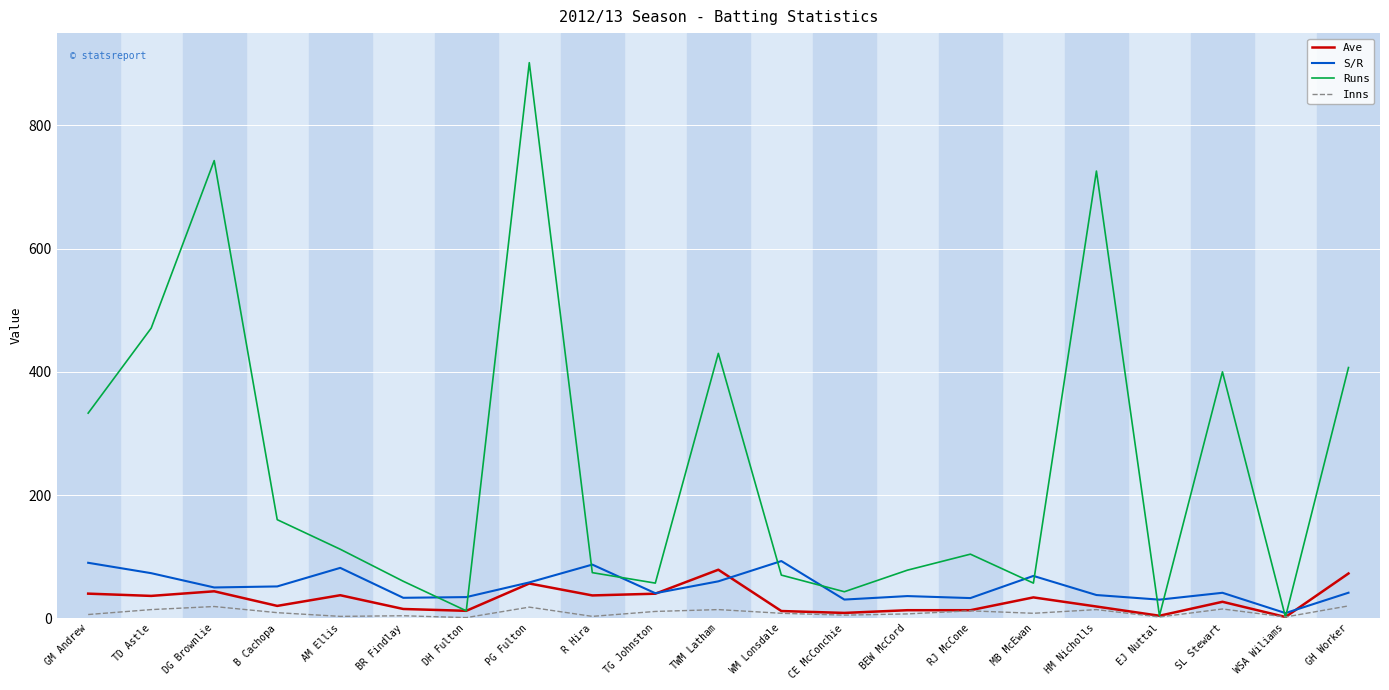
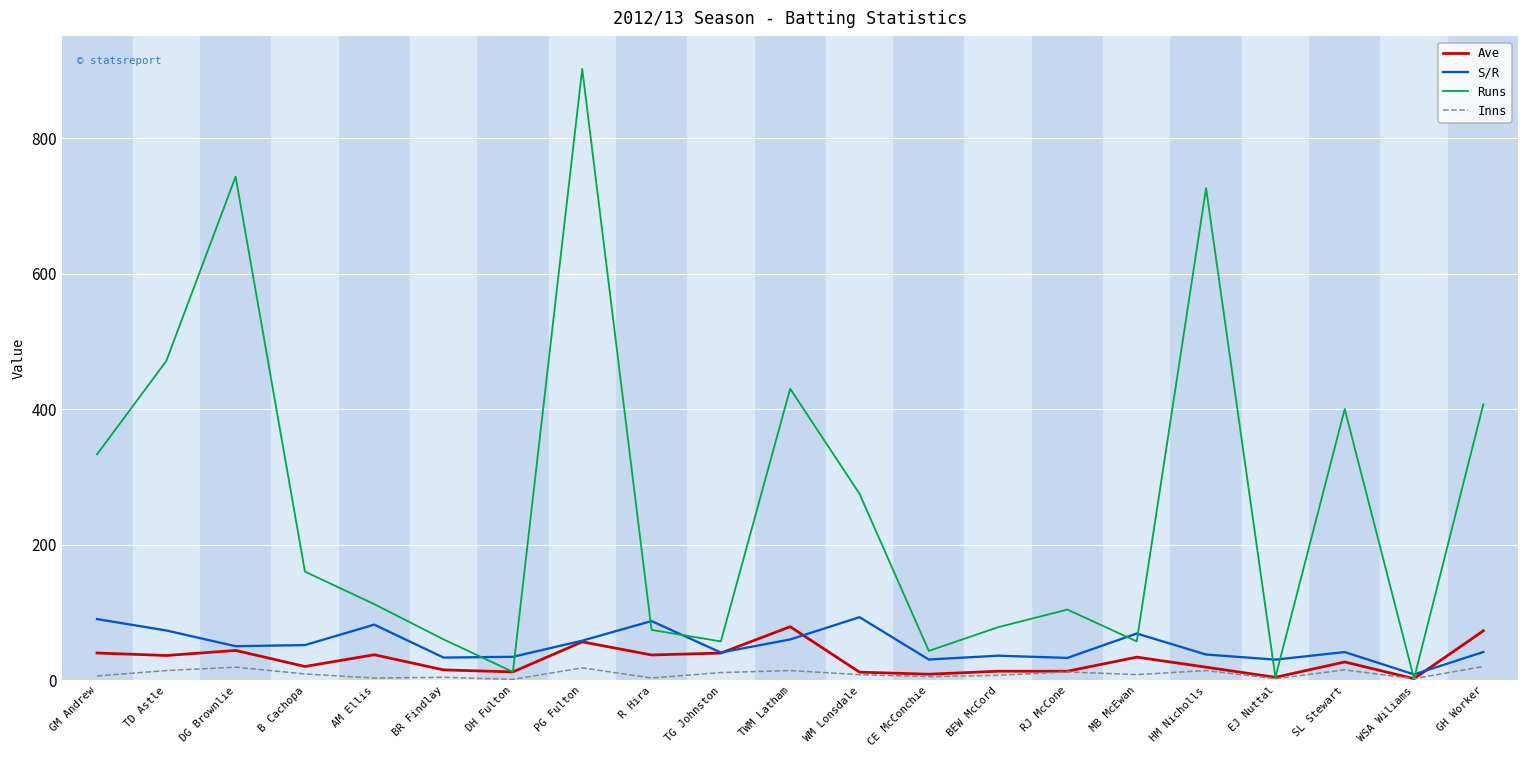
  {
    "Ave": {
      "GM Andrew": 40,
      "TD Astle": 40,
      "DG Brownlie": 40,
      "B Cachopa": 20,
      "AM Ellis": 40,
      "BR Findlay": 20,
      "R Hira": 40,
      "TWM Latham": 80,
      "BEW McCord": 10,
      "MB McEwan": 30,
      "HM Nicholls": 20,
      "SL Stewart": 30,
      "GH Worker": 70
    },
    "S/R": {
      "GM Andrew": 90,
      "TD Astle": 70,
      "DG Brownlie": 50,
      "B Cachopa": 50,
      "AM Ellis": 80,
      "BR Findlay": 30,
      "DH Fulton": 30,
      "R Hira": 90,
      "TWM Latham": 60,
      "WM Lonsdale": 90,
      "CE McConchie": 30,
      "BEW McCord": 40,
      "RJ McCone": 30,
      "MB McEwan": 70,
      "HM Nicholls": 40,
      "EJ Nuttal": 30,
      "SL Stewart": 40,
      "WSA Wiliams": 10,
      "GH Worker": 40
    },
    "Runs": {
      "GM Andrew": 330,
      "TD Astle": 470,
      "DG Brownlie": 740,
      "B Cachopa": 160,
      "AM Ellis": 110,
      "BR Findlay": 60,
      "PG Fulton": 900,
      "R Hira": 70,
      "TG Johnston": 60,
      "TWM Latham": 430,
-     "WM Lonsdale": 70,
+     "WM Lonsdale": 280,
      "CE McConchie": 40,
      "BEW McCord": 80,
      "RJ McCone": 100,
      "MB McEwan": 60,
      "HM Nicholls": 730,
      "SL Stewart": 400,
      "GH Worker": 410
    },
    "Inns": {
      "GM Andrew": 10,
      "TD Astle": 10,
      "DG Brownlie": 20,
      "B Cachopa": 10,
      "AM Ellis": 0,
      "BR Findlay": 0,
      "DH Fulton": 0,
      "PG Fulton": 20,
      "R Hira": 0,
      "TG Johnston": 10,
      "TWM Latham": 10,
      "BEW McCord": 10,
      "MB McEwan": 10,
      "HM Nicholls": 10,
      "SL Stewart": 20,
      "GH Worker": 20
    }
  }
